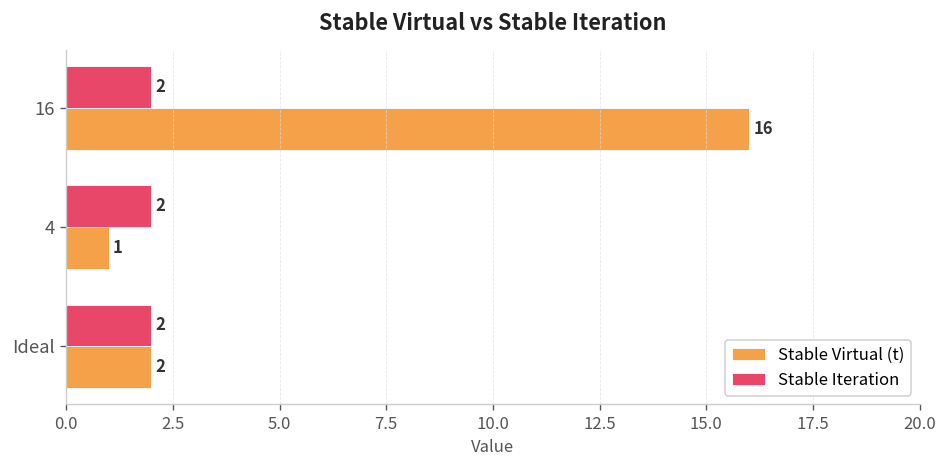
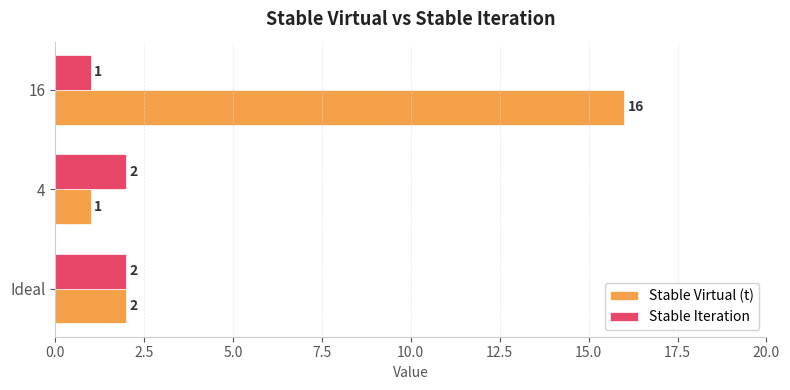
  {
    "Stable Virtual (t)": {
      "16": 16,
      "4": 1,
      "Ideal": 2
    },
    "Stable Iteration": {
-     "16": 2,
+     "16": 1,
      "4": 2,
      "Ideal": 2
    }
  }
